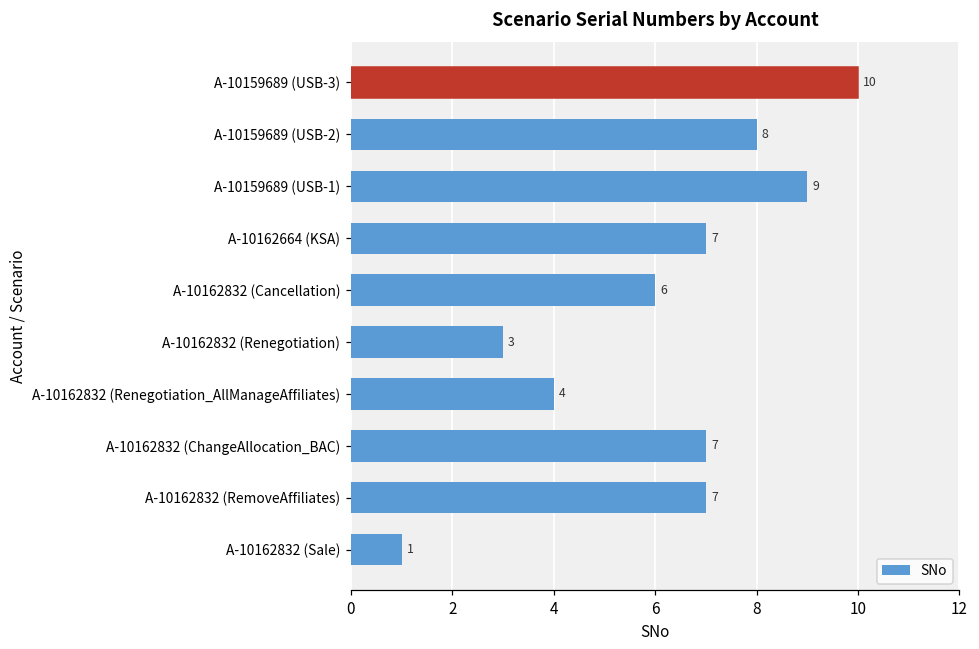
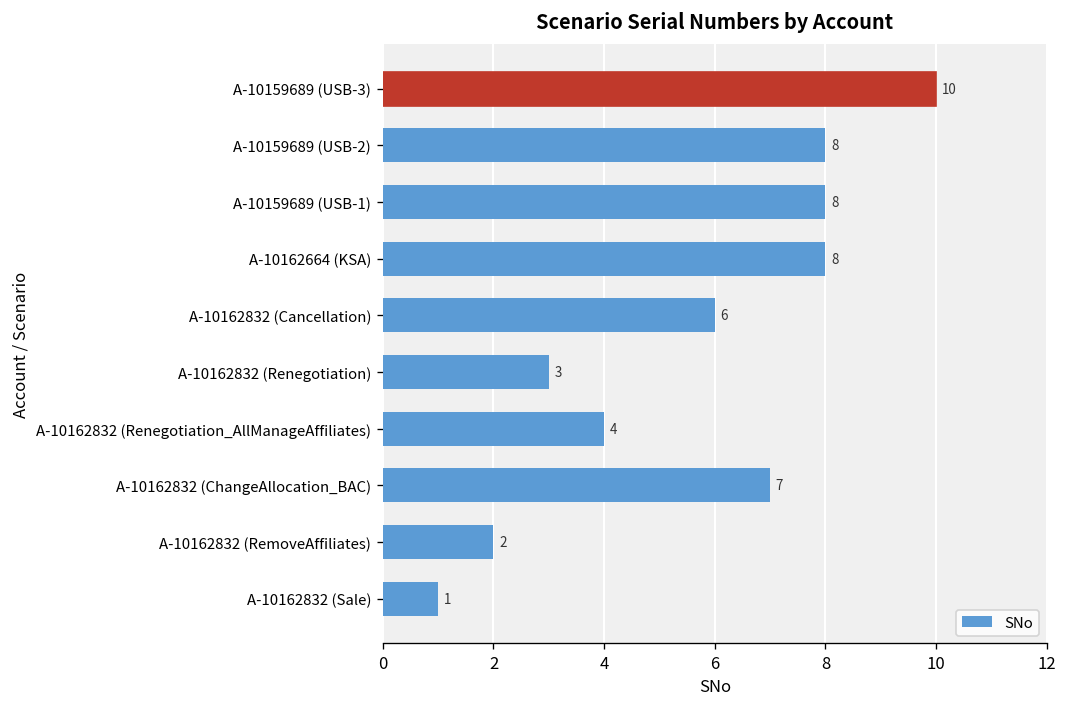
  {
    "A-10159689 (USB-3)": 10,
    "A-10159689 (USB-2)": 8,
-   "A-10159689 (USB-1)": 9,
-   "A-10162664 (KSA)": 7,
+   "A-10159689 (USB-1)": 8,
+   "A-10162664 (KSA)": 8,
    "A-10162832 (Cancellation)": 6,
    "A-10162832 (Renegotiation)": 3,
    "A-10162832 (Renegotiation_AllManageAffiliates)": 4,
    "A-10162832 (ChangeAllocation_BAC)": 7,
-   "A-10162832 (RemoveAffiliates)": 7,
+   "A-10162832 (RemoveAffiliates)": 2,
    "A-10162832 (Sale)": 1
  }
